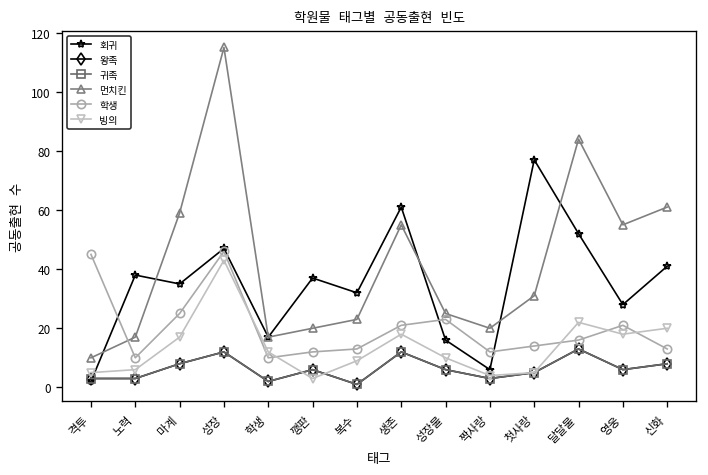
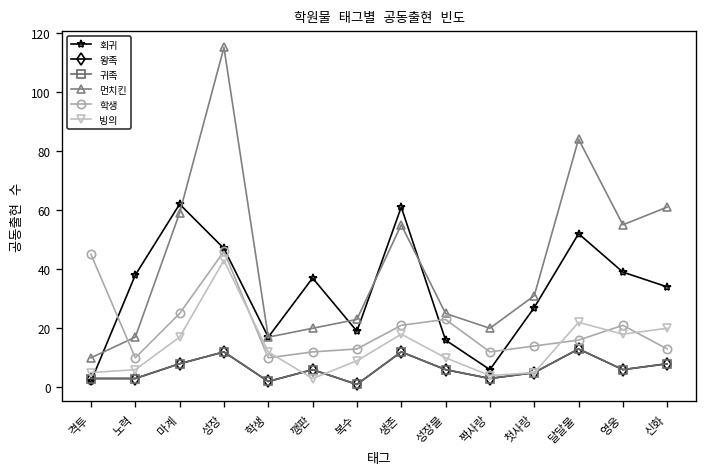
  {
    "회귀": {
      "노력": 38,
-     "마계": 35,
+     "마계": 62,
      "깽판": 37,
-     "복수": 32,
+     "복수": 19,
      "생존": 61,
      "성장물": 16,
      "짝사랑": 6,
-     "첫사랑": 77,
+     "첫사랑": 27,
      "달달물": 52,
-     "영웅": 28,
-     "신화": 41
+     "영웅": 39,
+     "신화": 34
    }
  }
